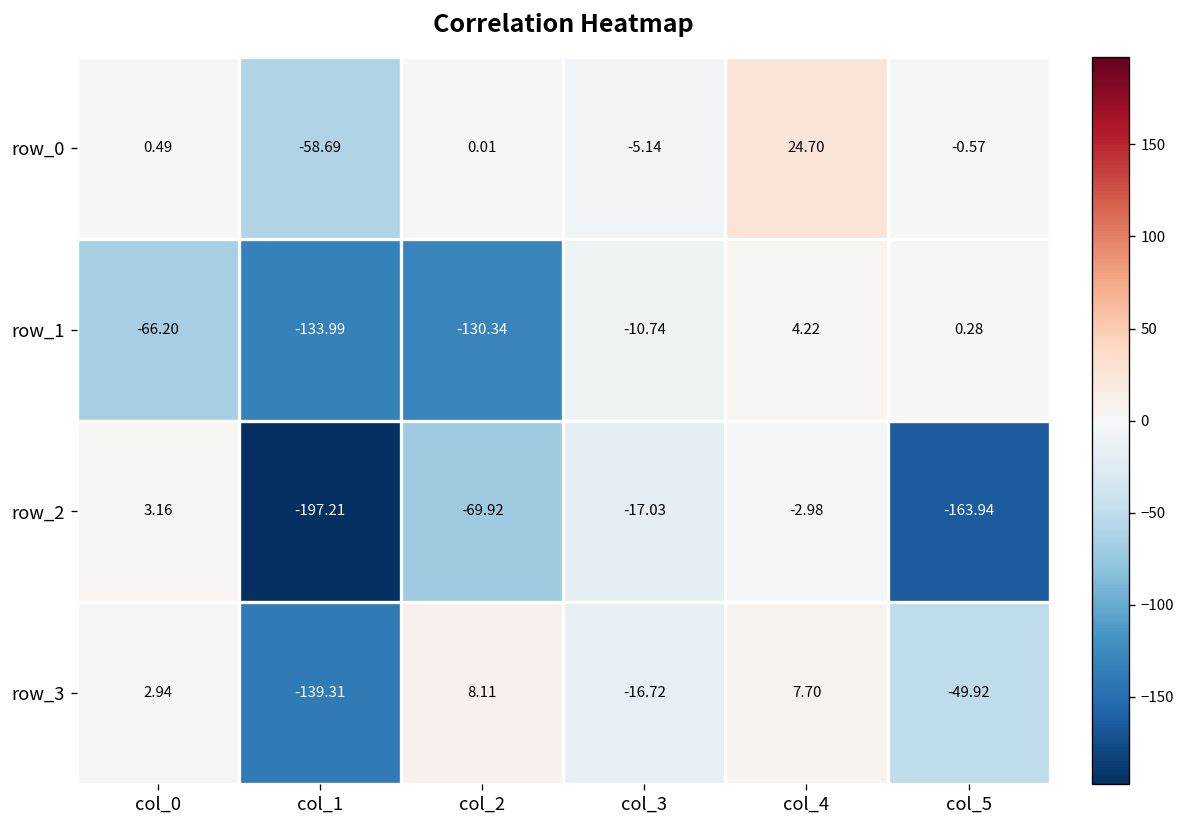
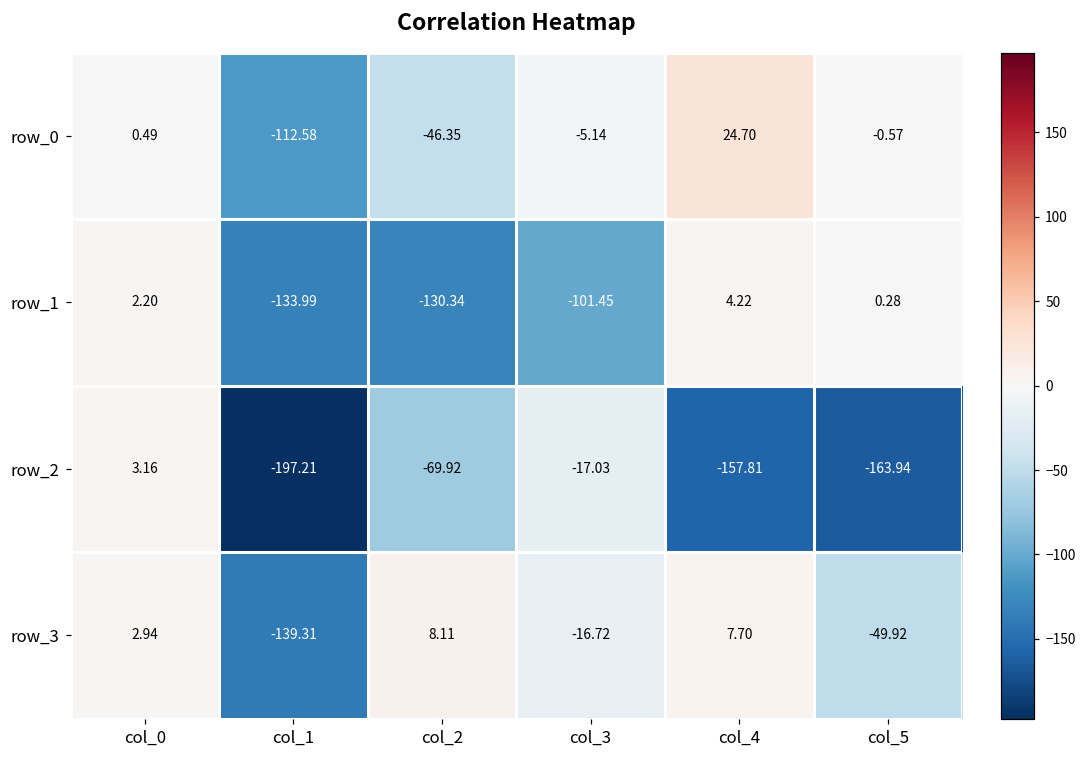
  {
    "row_0": {
      "col_0": 0.49,
-     "col_1": -58.69,
-     "col_2": 0.01,
+     "col_1": -112.58,
+     "col_2": -46.35,
      "col_3": -5.14,
      "col_4": 24.70,
      "col_5": -0.57
    },
    "row_1": {
-     "col_0": -66.20,
+     "col_0": 2.20,
      "col_1": -133.99,
      "col_2": -130.34,
-     "col_3": -10.74,
+     "col_3": -101.45,
      "col_4": 4.22,
      "col_5": 0.28
    },
    "row_2": {
      "col_0": 3.16,
      "col_1": -197.21,
      "col_2": -69.92,
      "col_3": -17.03,
-     "col_4": -2.98,
+     "col_4": -157.81,
      "col_5": -163.94
    },
    "row_3": {
      "col_0": 2.94,
      "col_1": -139.31,
      "col_2": 8.11,
      "col_3": -16.72,
      "col_4": 7.70,
      "col_5": -49.92
    }
  }
